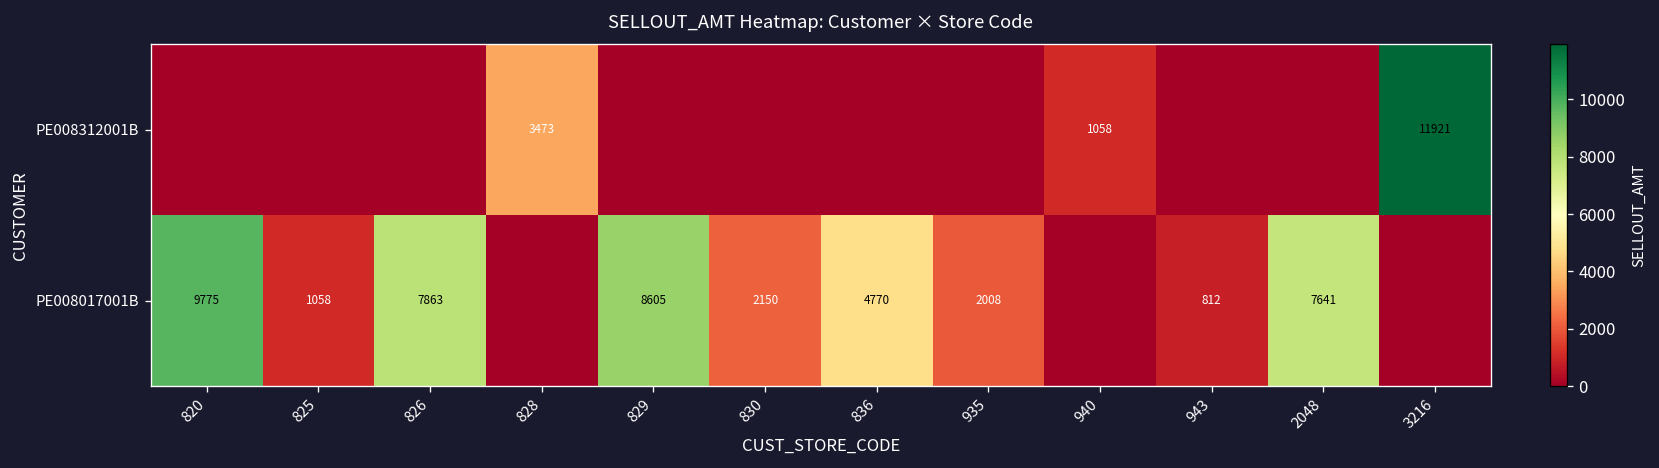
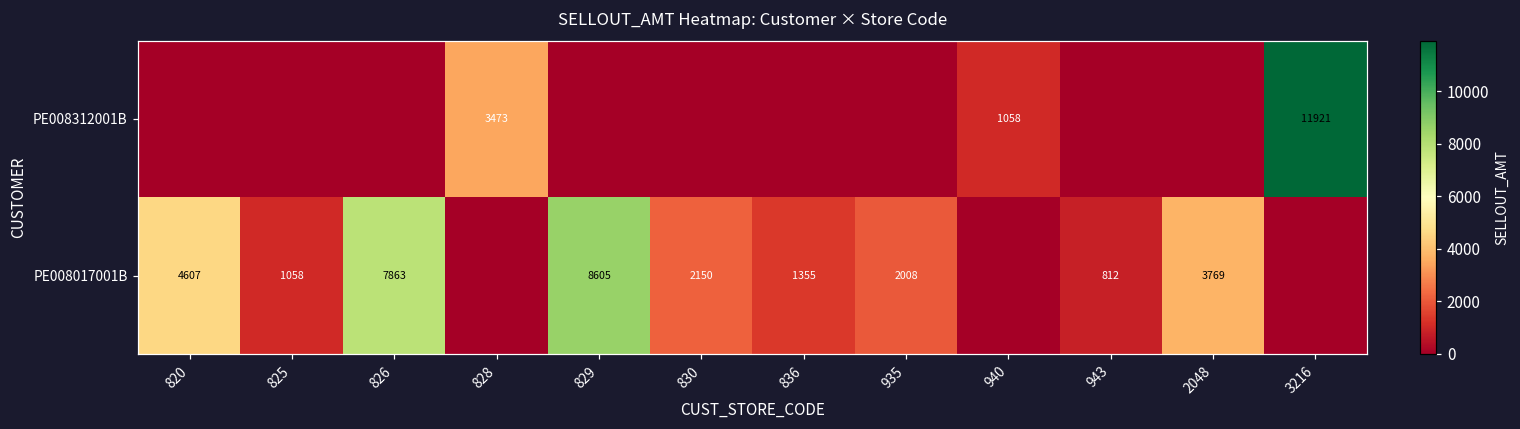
  {
    "PE008312001B": {
      "828": 3473,
      "940": 1058,
      "3216": 11921
    },
    "PE008017001B": {
-     "820": 9775,
+     "820": 4607,
      "825": 1058,
      "826": 7863,
      "829": 8605,
      "830": 2150,
-     "836": 4770,
+     "836": 1355,
      "935": 2008,
      "943": 812,
-     "2048": 7641
+     "2048": 3769
    }
  }
